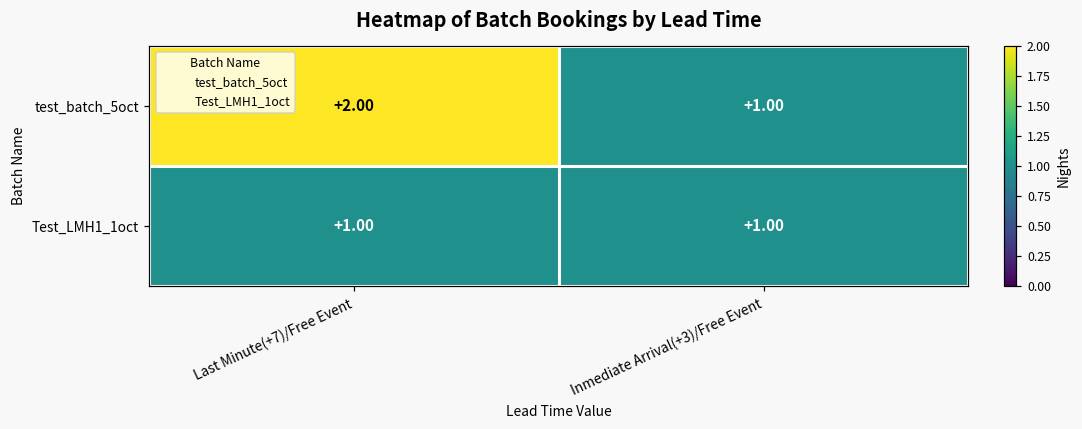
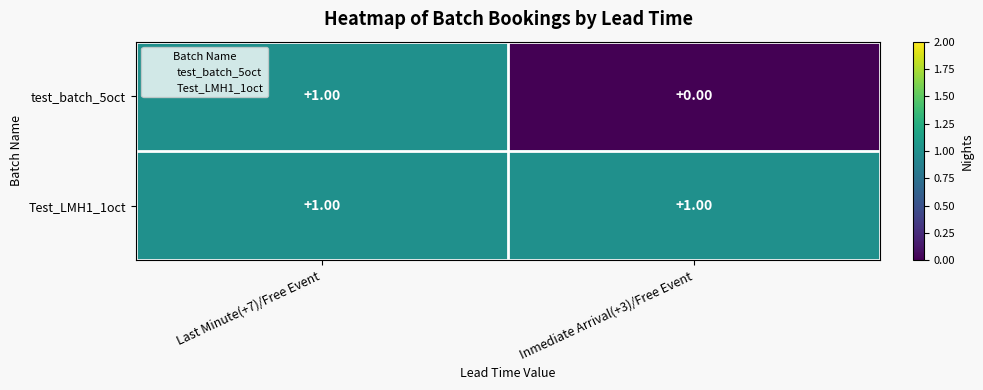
  {
    "test_batch_5oct": {
-     "Last Minute(+7)/Free Event": "+2.00",
-     "Inmediate Arrival(+3)/Free Event": "+1.00"
+     "Last Minute(+7)/Free Event": "+1.00",
+     "Inmediate Arrival(+3)/Free Event": "+0.00"
    },
    "Test_LMH1_1oct": {
      "Last Minute(+7)/Free Event": "+1.00",
      "Inmediate Arrival(+3)/Free Event": "+1.00"
    }
  }
